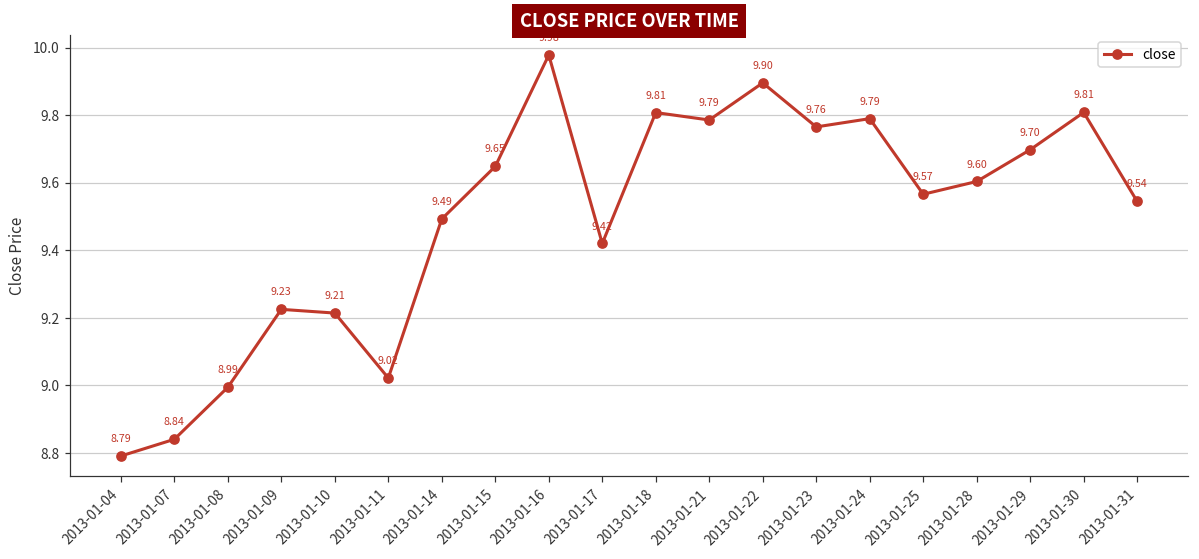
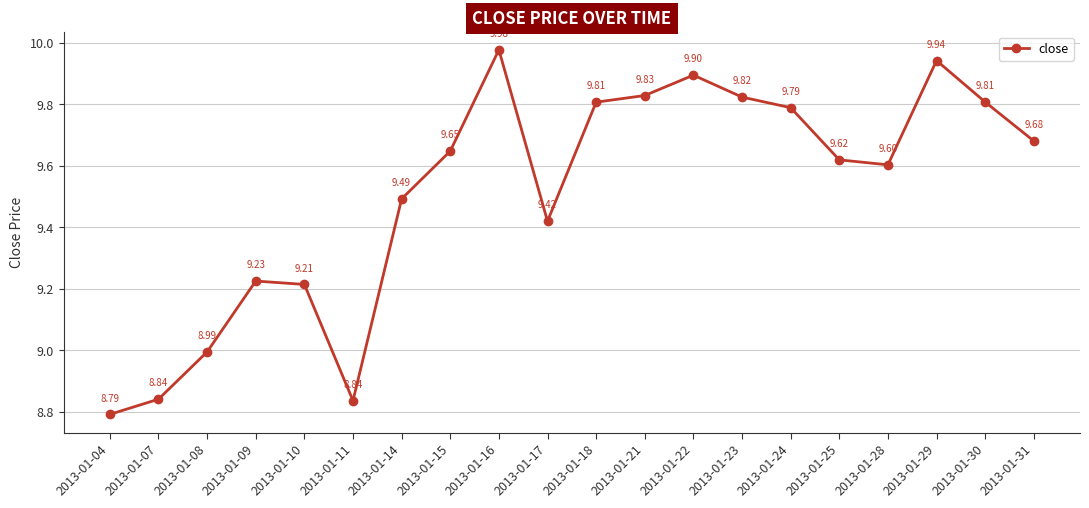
  {
    "2013-01-04": 8.79,
    "2013-01-07": 8.84,
    "2013-01-08": 8.99,
    "2013-01-09": 9.23,
    "2013-01-10": 9.21,
-   "2013-01-11": 9.02,
+   "2013-01-11": 8.84,
    "2013-01-14": 9.49,
    "2013-01-15": 9.65,
    "2013-01-16": 9.98,
    "2013-01-17": 9.42,
    "2013-01-18": 9.81,
-   "2013-01-21": 9.79,
+   "2013-01-21": 9.83,
    "2013-01-22": 9.90,
-   "2013-01-23": 9.76,
+   "2013-01-23": 9.82,
    "2013-01-24": 9.79,
-   "2013-01-25": 9.57,
+   "2013-01-25": 9.62,
    "2013-01-28": 9.60,
-   "2013-01-29": 9.70,
+   "2013-01-29": 9.94,
    "2013-01-30": 9.81,
-   "2013-01-31": 9.54
+   "2013-01-31": 9.68
  }
